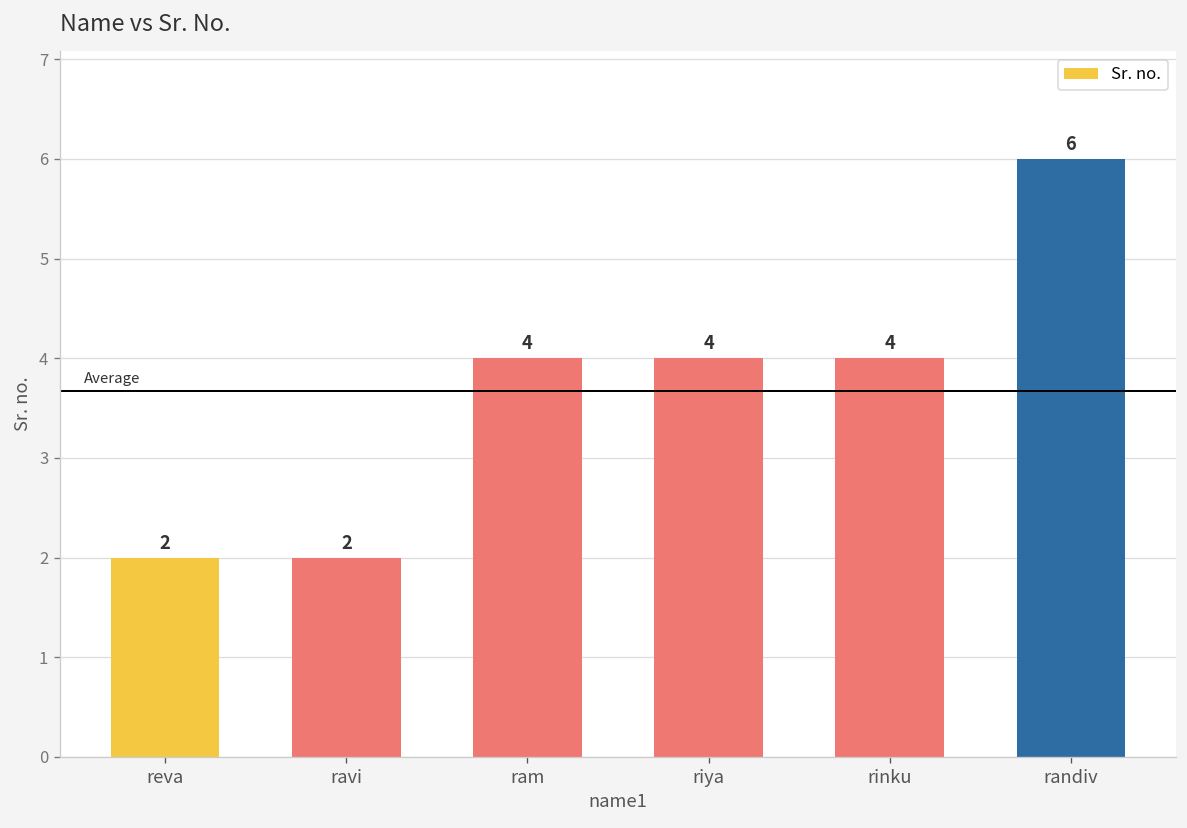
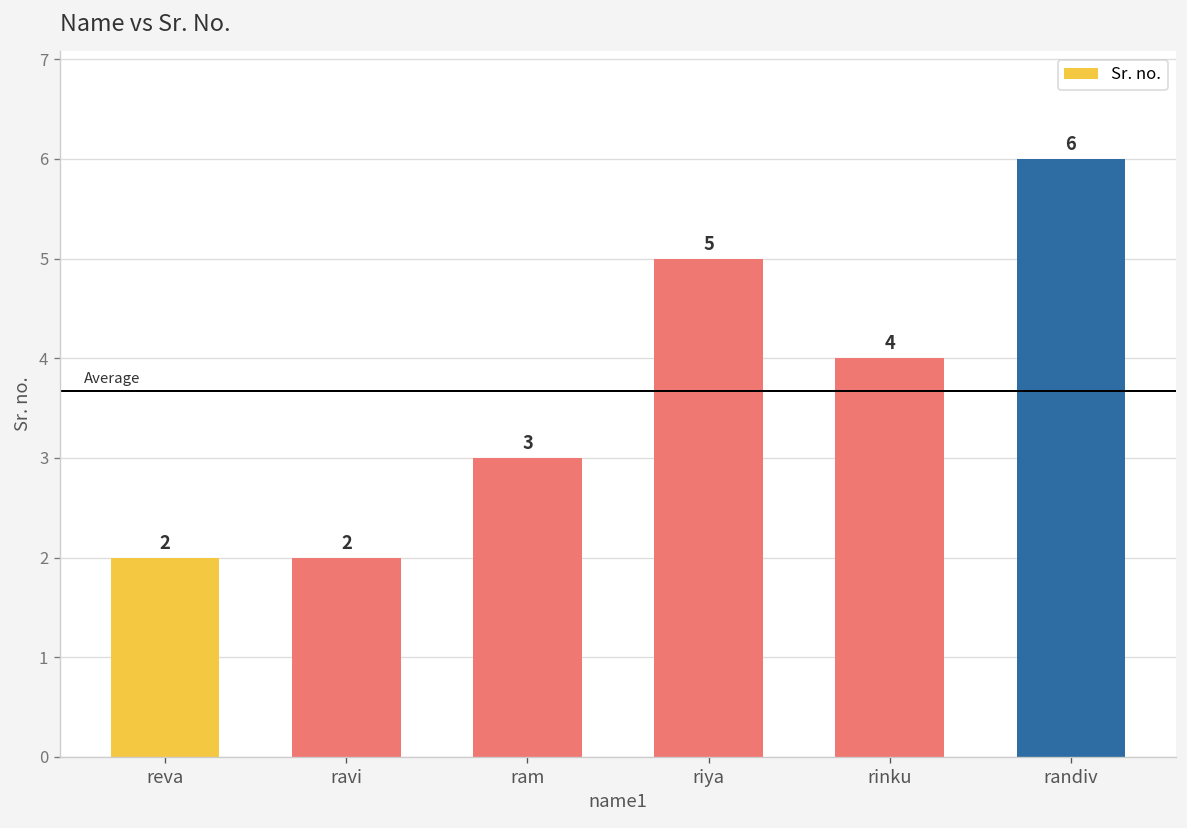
  {
    "reva": 2,
    "ravi": 2,
-   "ram": 4,
-   "riya": 4,
+   "ram": 3,
+   "riya": 5,
    "rinku": 4,
    "randiv": 6
  }
